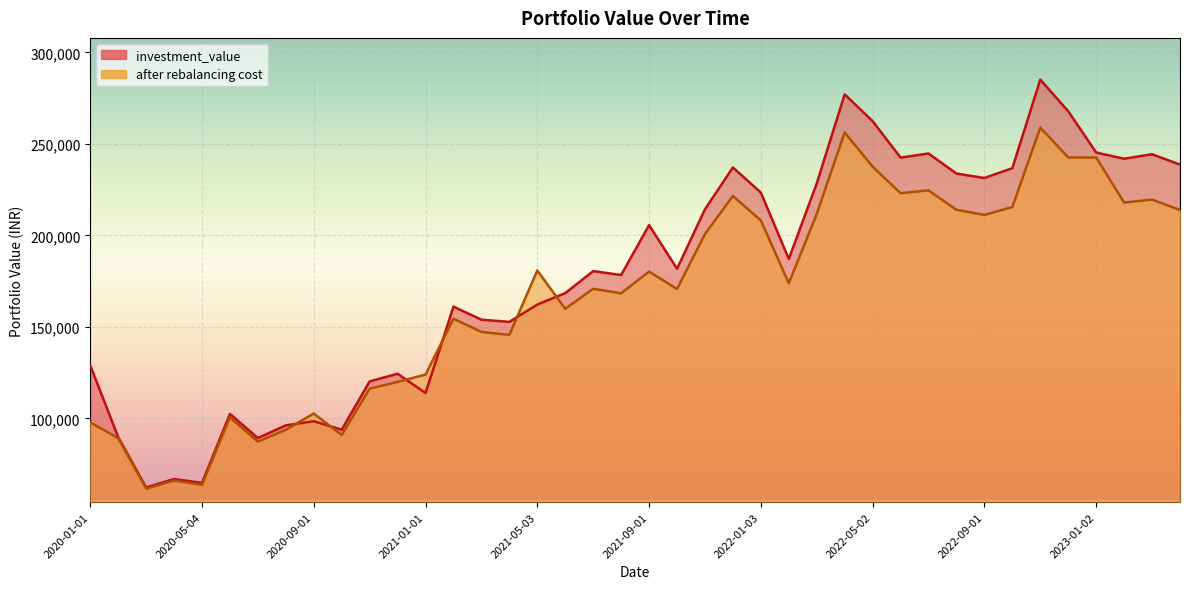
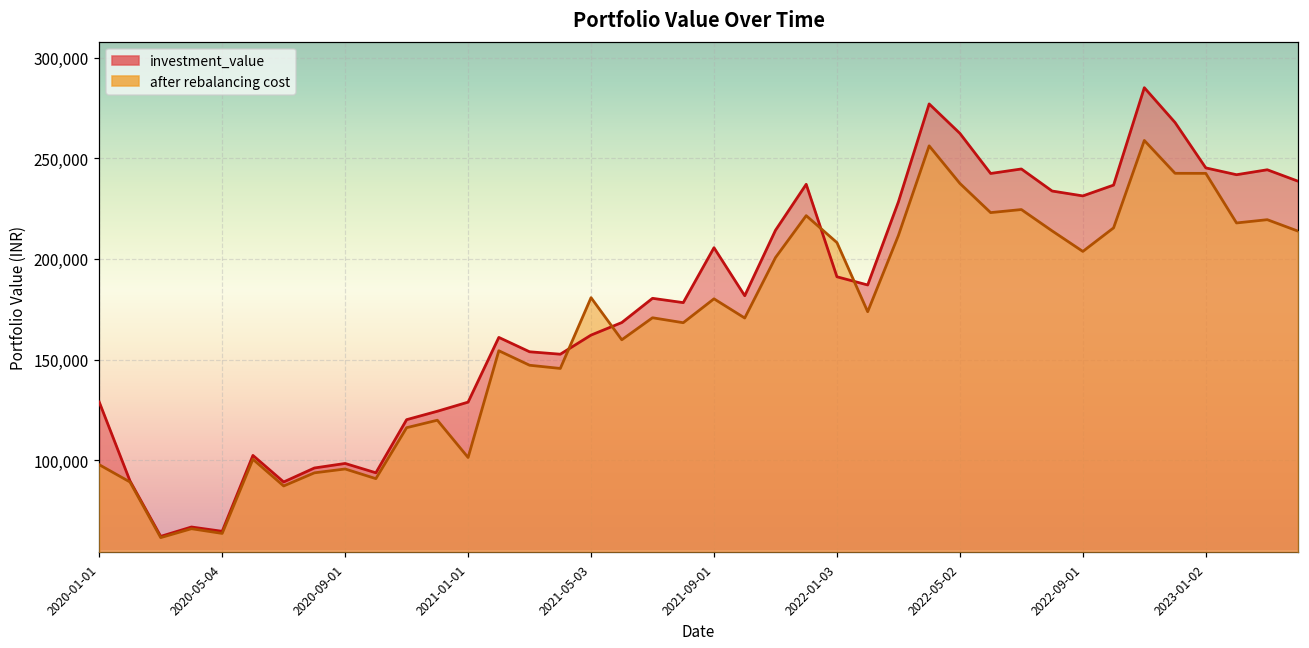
  {
    "investment_value": {
      "2020-01-01": "129,000",
      "2020-09-01": "98,000",
-     "2021-01-01": "114,000",
+     "2021-01-01": "129,000",
      "2021-05-03": "162,000",
      "2021-09-01": "206,000",
-     "2022-01-03": "223,000",
+     "2022-01-03": "191,000",
      "2022-05-02": "262,000",
      "2022-09-01": "231,000",
      "2023-01-02": "245,000"
    },
    "after rebalancing cost": {
      "2020-01-01": "98,000",
-     "2020-09-01": "103,000",
-     "2021-01-01": "124,000",
+     "2020-09-01": "96,000",
+     "2021-01-01": "101,000",
      "2021-05-03": "181,000",
      "2021-09-01": "180,000",
      "2022-01-03": "208,000",
      "2022-05-02": "238,000",
-     "2022-09-01": "211,000",
+     "2022-09-01": "204,000",
      "2023-01-02": "243,000"
    }
  }
